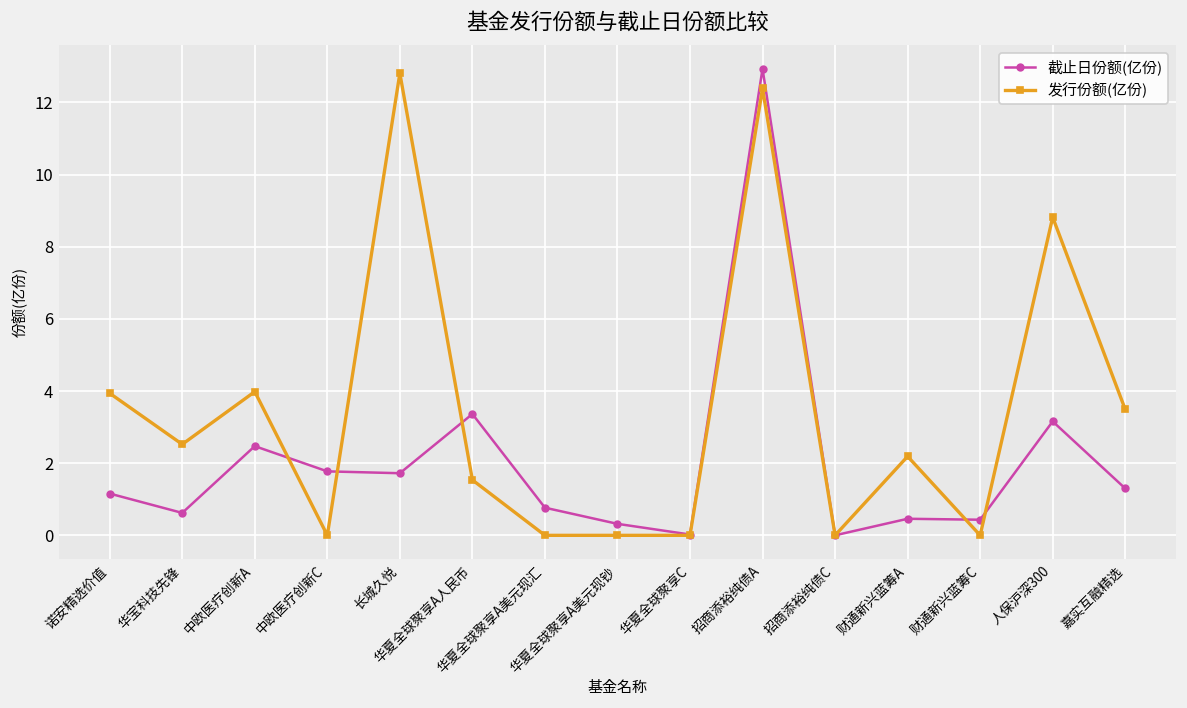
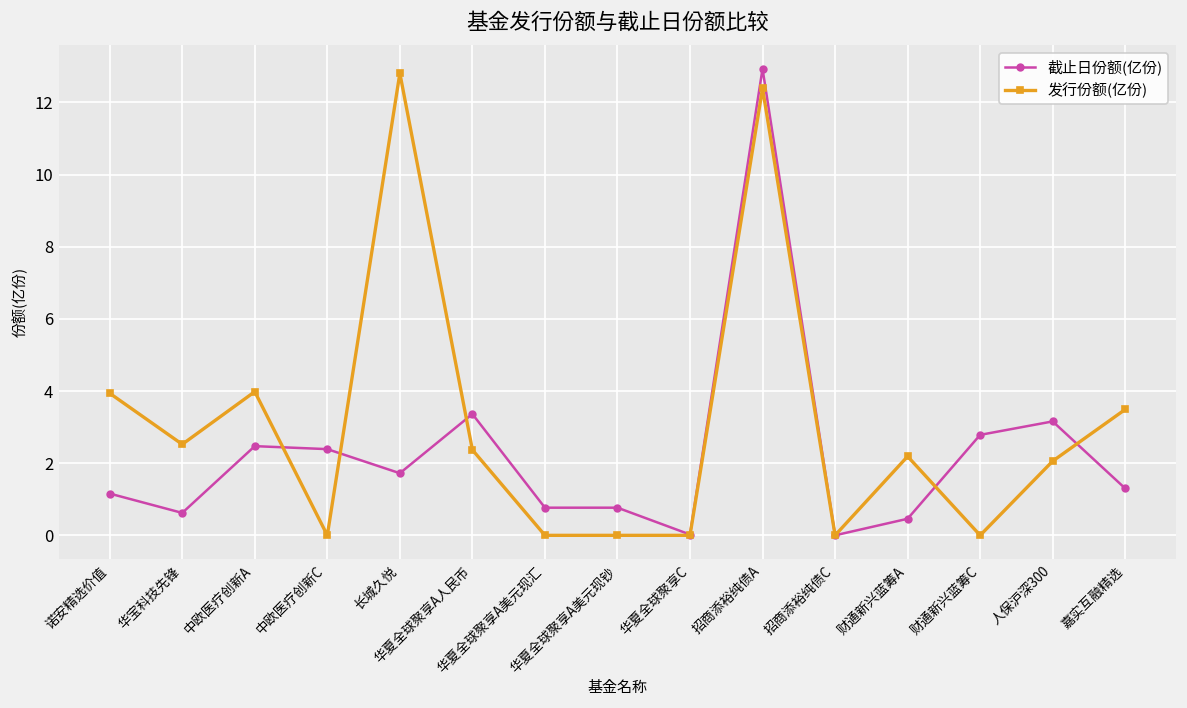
  {
    "截止日份额(亿份)": {
      "诺安精选价值": 1.2,
      "华宝科技先锋": 0.6,
      "中欧医疗创新A": 2.5,
-     "中欧医疗创新C": 1.8,
+     "中欧医疗创新C": 2.4,
      "长城久悦": 1.7,
      "华夏全球聚享A人民币": 3.4,
      "华夏全球聚享A美元现汇": 0.8,
-     "华夏全球聚享A美元现钞": 0.3,
+     "华夏全球聚享A美元现钞": 0.8,
      "招商添裕纯债A": 12.9,
      "财通新兴蓝筹A": 0.5,
-     "财通新兴蓝筹C": 0.4,
+     "财通新兴蓝筹C": 2.8,
      "人保沪深300": 3.2,
      "嘉实互融精选": 1.3
    },
    "发行份额(亿份)": {
      "诺安精选价值": 3.9,
      "华宝科技先锋": 2.5,
      "中欧医疗创新A": 4.0,
      "中欧医疗创新C": 0.0,
      "长城久悦": 12.8,
-     "华夏全球聚享A人民币": 1.5,
+     "华夏全球聚享A人民币": 2.4,
      "华夏全球聚享A美元现汇": 0.0,
      "华夏全球聚享A美元现钞": 0.0,
      "招商添裕纯债A": 12.4,
      "财通新兴蓝筹A": 2.2,
      "财通新兴蓝筹C": 0.0,
-     "人保沪深300": 8.8,
+     "人保沪深300": 2.1,
      "嘉实互融精选": 3.5
    }
  }
